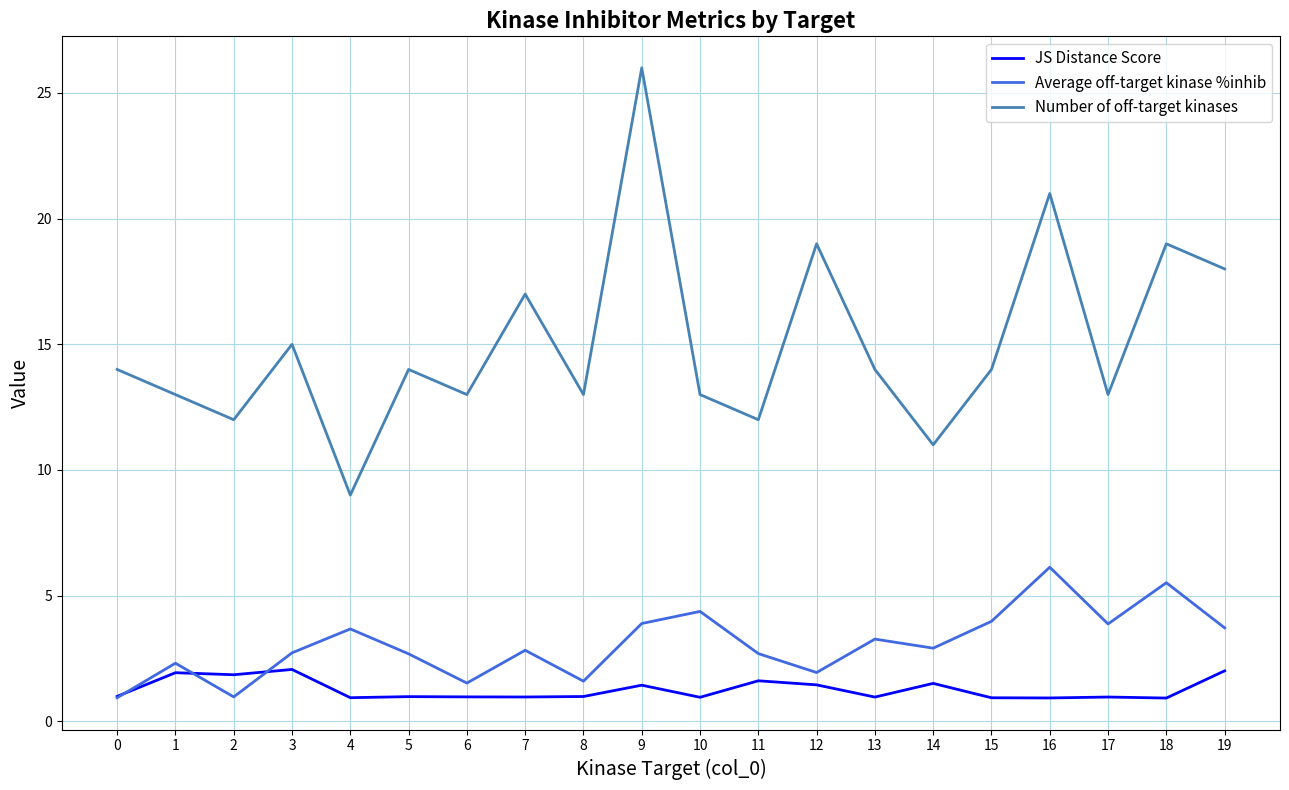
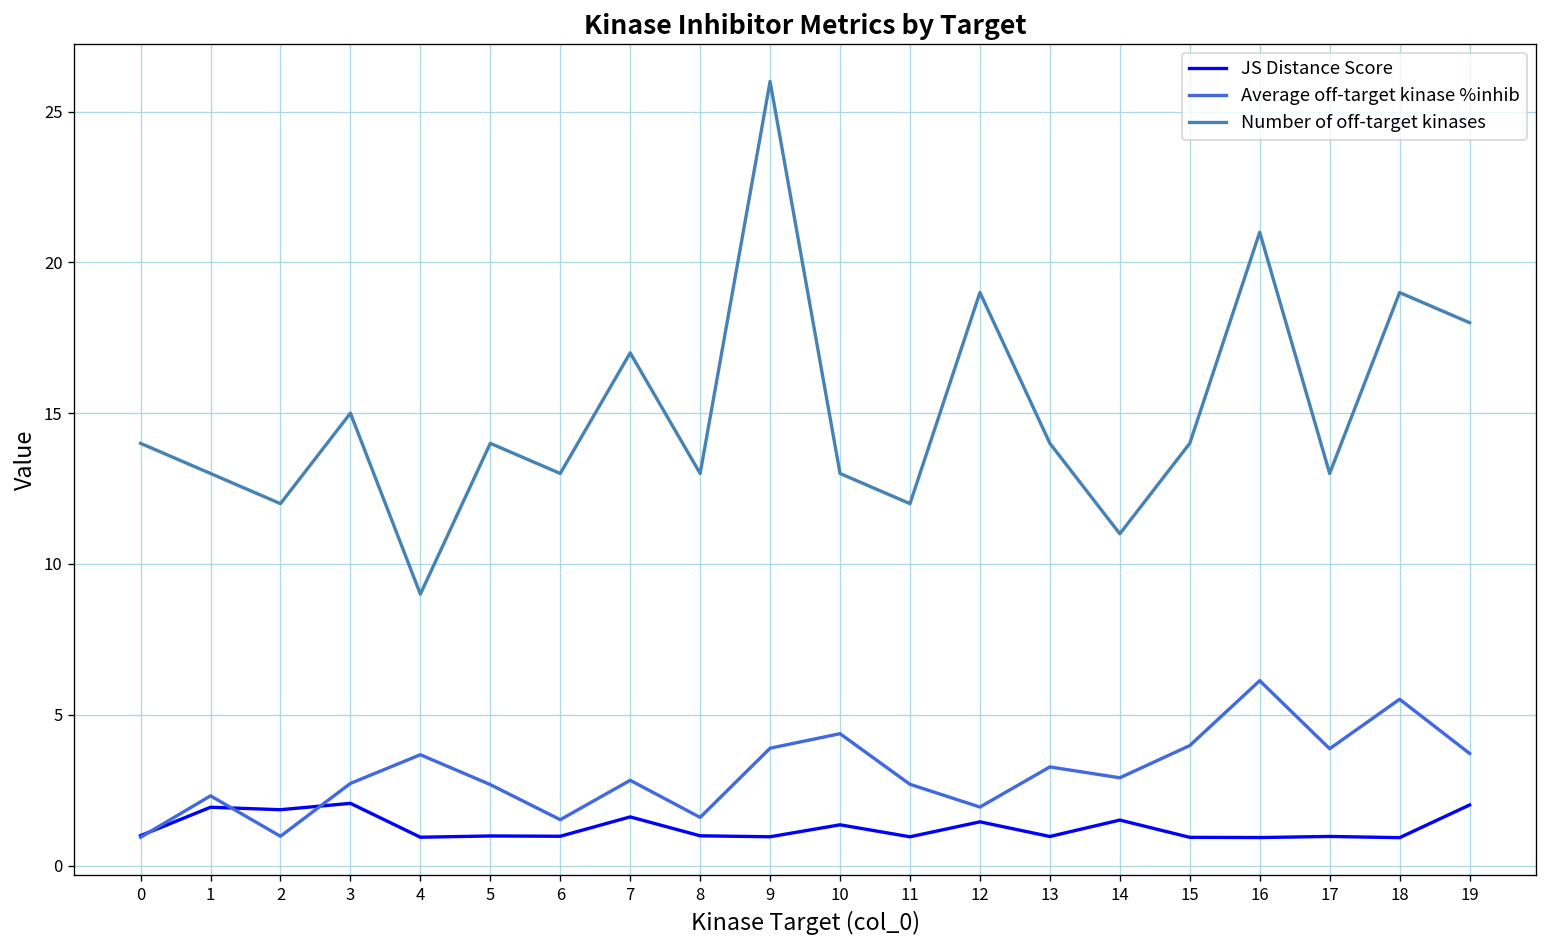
  {
    "JS Distance Score": {
      "1": 1.9,
      "2": 1.9,
      "3": 2.1,
      "4": 0.9,
      "5": 1.0,
      "6": 1.0,
-     "7": 1.0,
+     "7": 1.6,
      "8": 1.0,
-     "9": 1.4,
-     "10": 1.0,
-     "11": 1.6,
+     "9": 1.0,
+     "10": 1.4,
+     "11": 1.0,
      "12": 1.5,
      "13": 1.0,
      "14": 1.5,
      "15": 0.9,
      "16": 0.9,
      "17": 1.0,
      "18": 0.9,
      "19": 2.0
    }
  }
